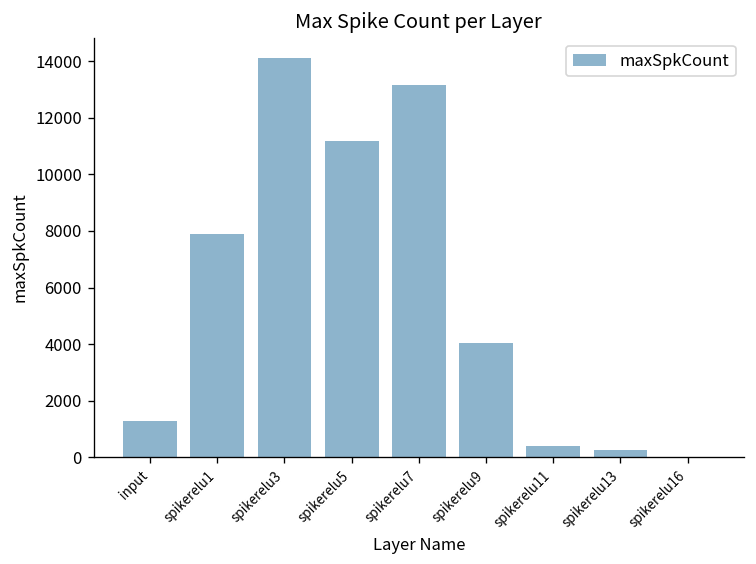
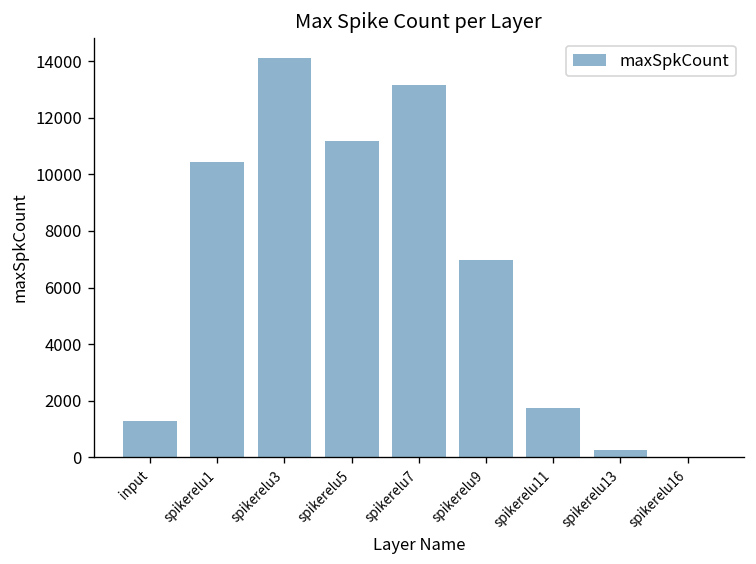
  {
    "input": 1300,
-   "spikerelu1": 7900,
+   "spikerelu1": 10400,
    "spikerelu3": 14100,
    "spikerelu5": 11200,
    "spikerelu7": 13200,
-   "spikerelu9": 4100,
-   "spikerelu11": 400,
+   "spikerelu9": 7000,
+   "spikerelu11": 1800,
    "spikerelu13": 300,
    "spikerelu16": 0
  }
